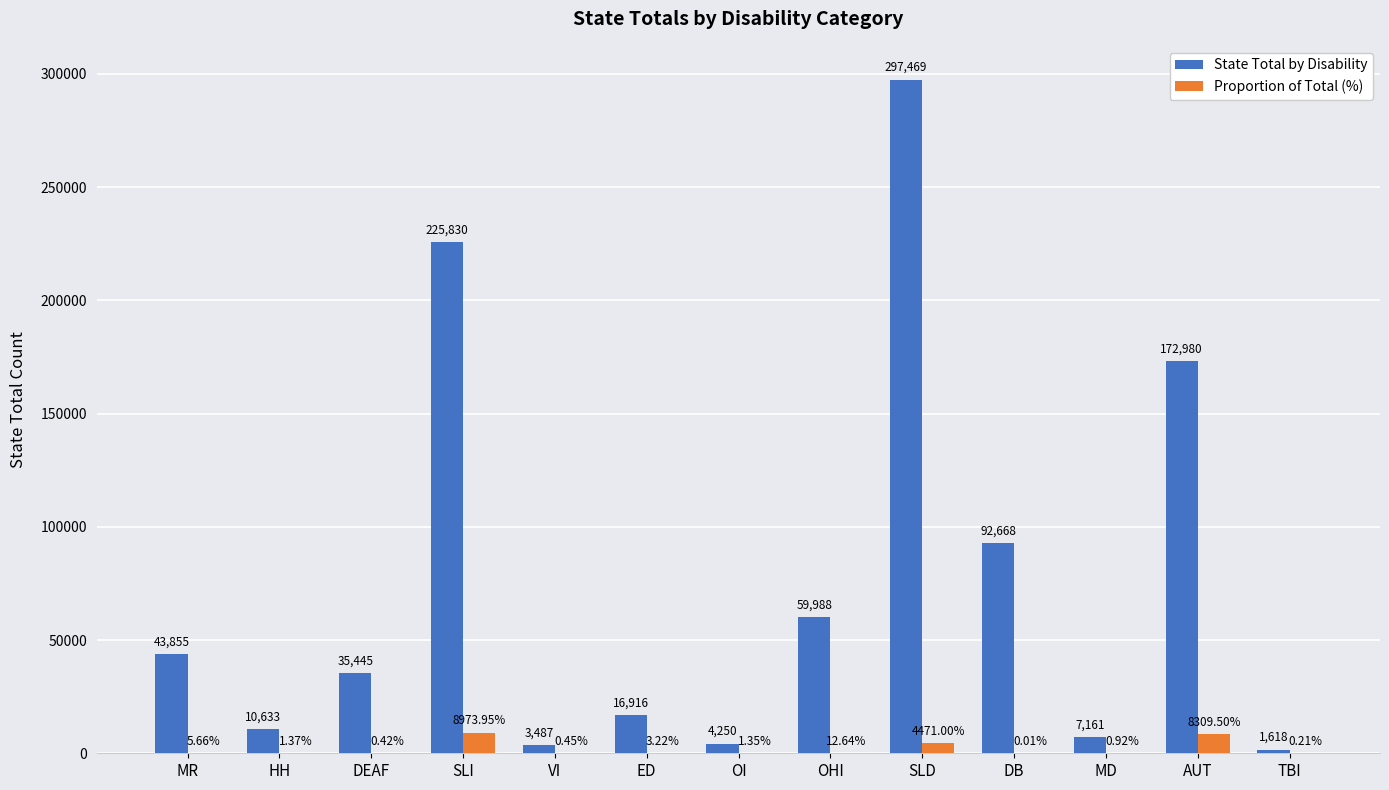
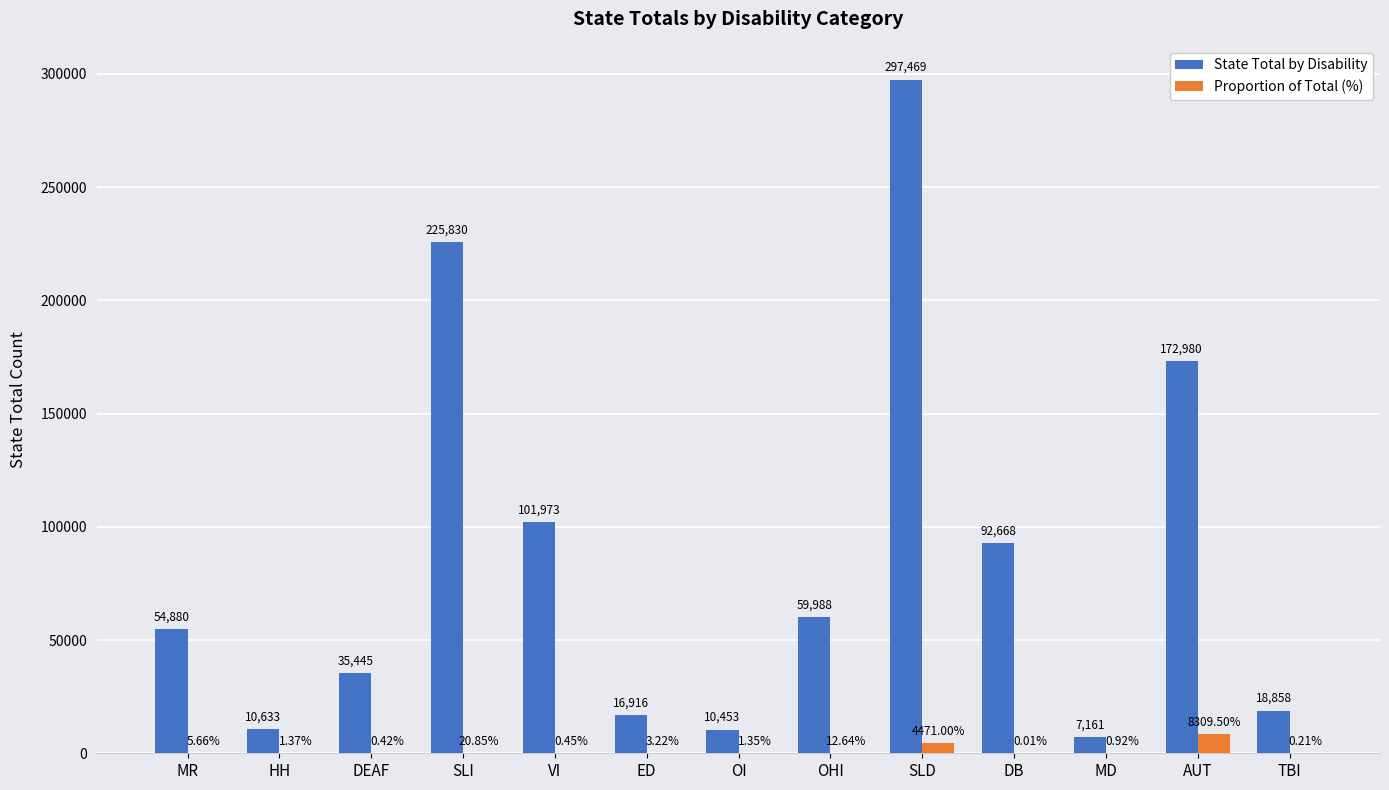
  {
    "State Total by Disability": {
-     "MR": "43,855",
+     "MR": "54,880",
      "HH": "10,633",
      "DEAF": "35,445",
      "SLI": "225,830",
-     "VI": "3,487",
+     "VI": "101,973",
      "ED": "16,916",
-     "OI": "4,250",
+     "OI": "10,453",
      "OHI": "59,988",
      "SLD": "297,469",
      "DB": "92,668",
      "MD": "7,161",
      "AUT": "172,980",
-     "TBI": "1,618"
+     "TBI": "18,858"
    },
    "Proportion of Total (%)": {
      "MR": "5.66%",
      "HH": "1.37%",
      "DEAF": "0.42%",
-     "SLI": "8973.95%",
+     "SLI": "20.85%",
      "VI": "0.45%",
      "ED": "3.22%",
      "OI": "1.35%",
      "OHI": "12.64%",
      "SLD": "4471.00%",
      "DB": "0.01%",
      "MD": "0.92%",
      "AUT": "8309.50%",
      "TBI": "0.21%"
    }
  }
